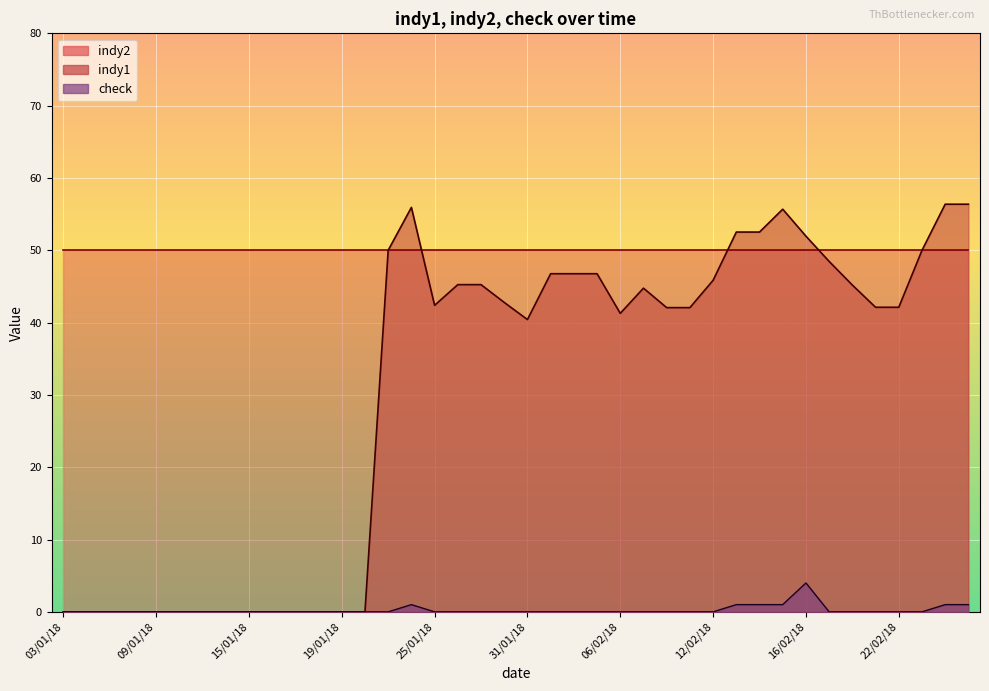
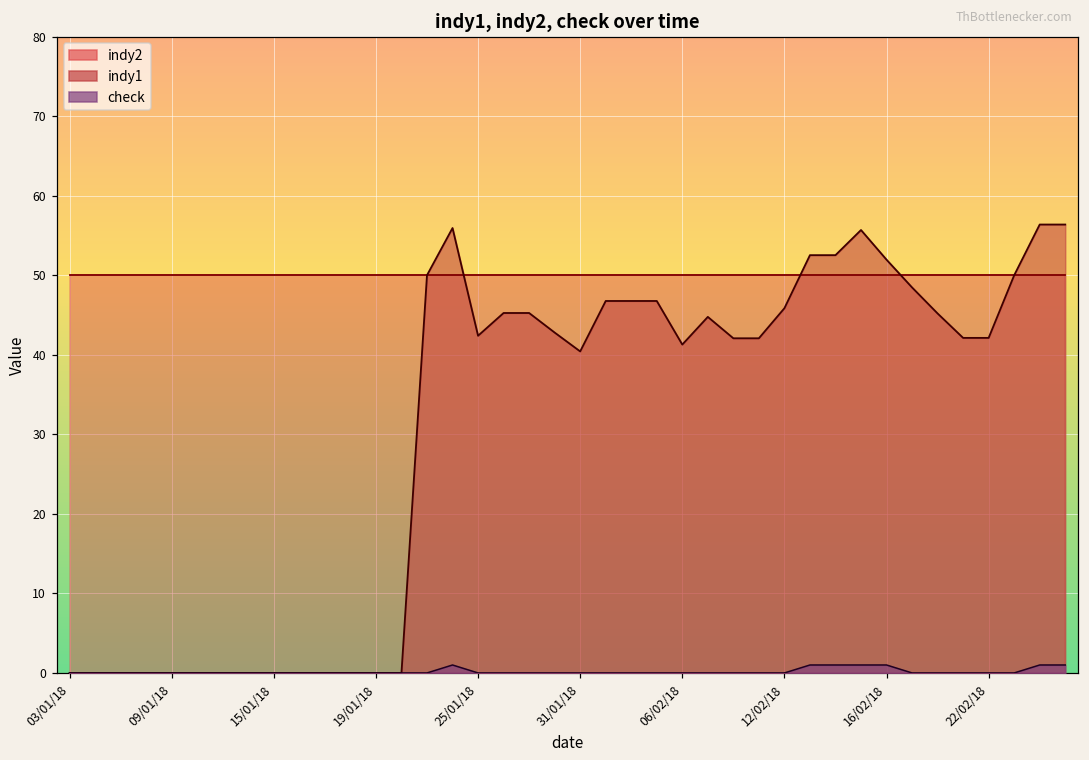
  {
    "check": {
      "25/01/18": 0,
      "31/01/18": 0,
      "06/02/18": 0,
      "12/02/18": 0,
-     "16/02/18": 4,
+     "16/02/18": 1,
      "22/02/18": 0
    }
  }
